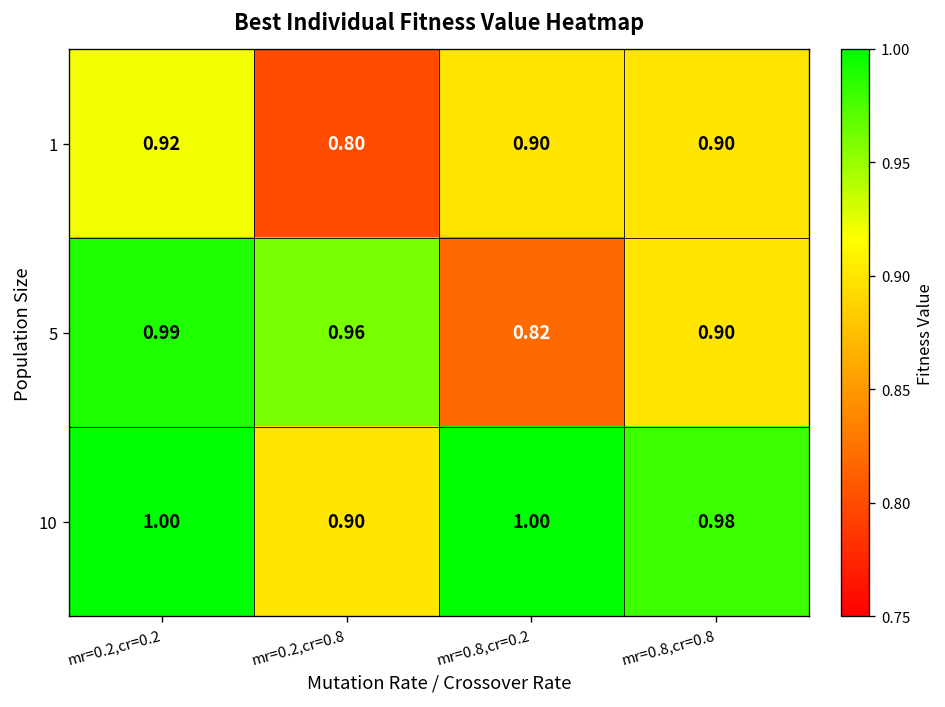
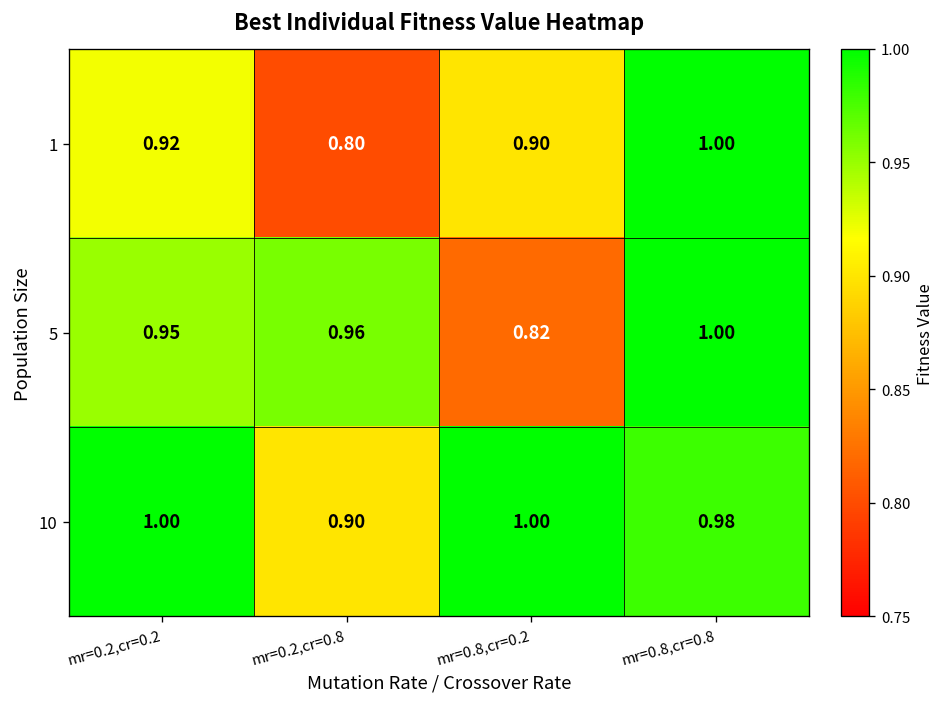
  {
    "1": {
      "mr=0.2,cr=0.2": 0.92,
      "mr=0.2,cr=0.8": 0.80,
      "mr=0.8,cr=0.2": 0.90,
-     "mr=0.8,cr=0.8": 0.90
+     "mr=0.8,cr=0.8": 1.00
    },
    "5": {
-     "mr=0.2,cr=0.2": 0.99,
+     "mr=0.2,cr=0.2": 0.95,
      "mr=0.2,cr=0.8": 0.96,
      "mr=0.8,cr=0.2": 0.82,
-     "mr=0.8,cr=0.8": 0.90
+     "mr=0.8,cr=0.8": 1.00
    },
    "10": {
      "mr=0.2,cr=0.2": 1.00,
      "mr=0.2,cr=0.8": 0.90,
      "mr=0.8,cr=0.2": 1.00,
      "mr=0.8,cr=0.8": 0.98
    }
  }
